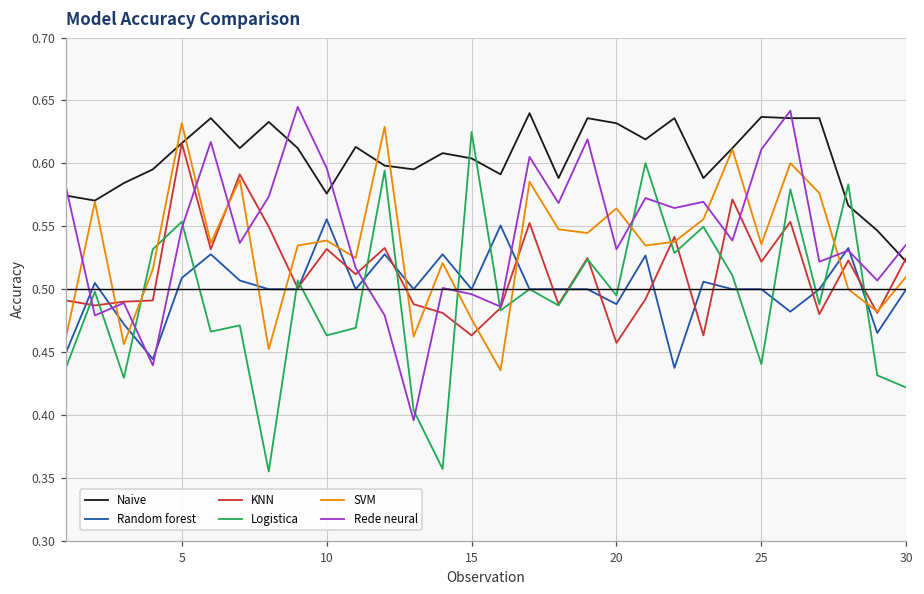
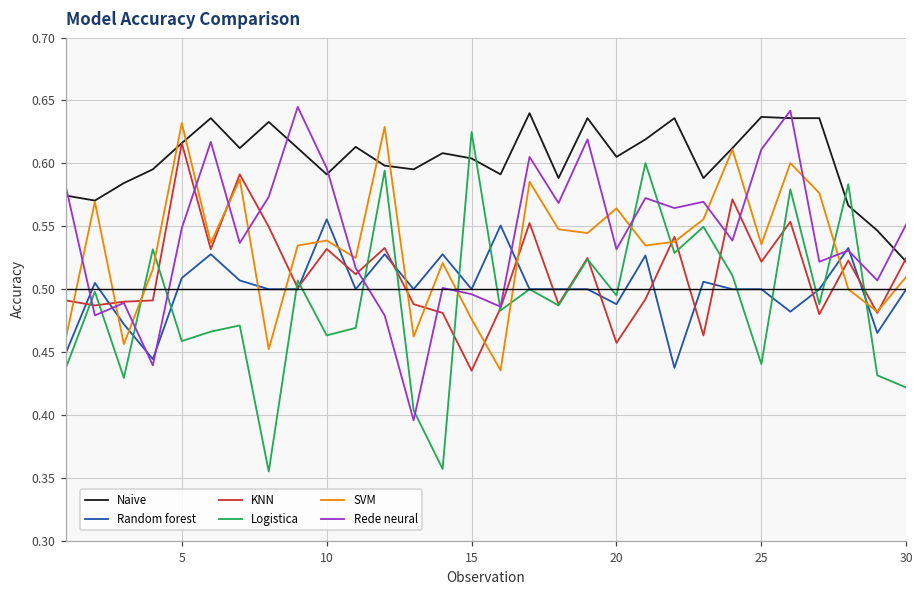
  {
    "Naive": {
-     "10": 0.576,
+     "10": 0.591,
      "15": 0.604,
-     "20": 0.632,
+     "20": 0.605,
      "25": 0.637,
      "30": 0.522
    },
    "Random forest": {
      "5": 0.509,
      "10": 0.556,
      "15": 0.500,
      "20": 0.488,
      "25": 0.500,
      "30": 0.500
    },
    "KNN": {
      "10": 0.532,
-     "15": 0.463,
+     "15": 0.435,
      "20": 0.457,
      "25": 0.522,
      "30": 0.525
    },
    "Logistica": {
-     "5": 0.554,
+     "5": 0.459,
      "10": 0.463,
      "15": 0.625,
      "20": 0.495,
      "25": 0.440,
      "30": 0.422
    },
    "SVM": {
      "5": 0.632,
      "10": 0.539,
      "15": 0.476,
      "20": 0.564,
      "25": 0.536,
      "30": 0.510
    },
    "Rede neural": {
      "5": 0.549,
      "10": 0.596,
      "15": 0.496,
      "20": 0.532,
      "25": 0.611,
-     "30": 0.536
+     "30": 0.552
    }
  }
